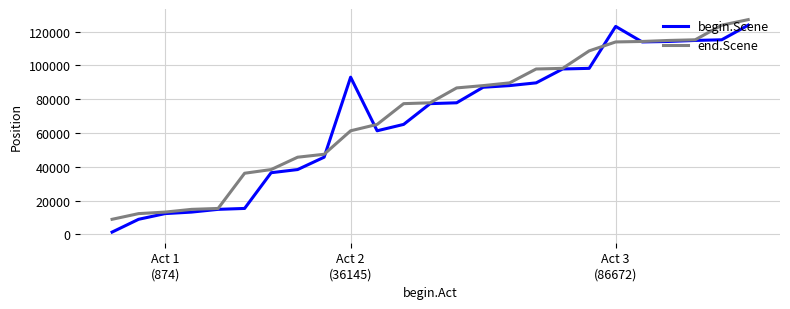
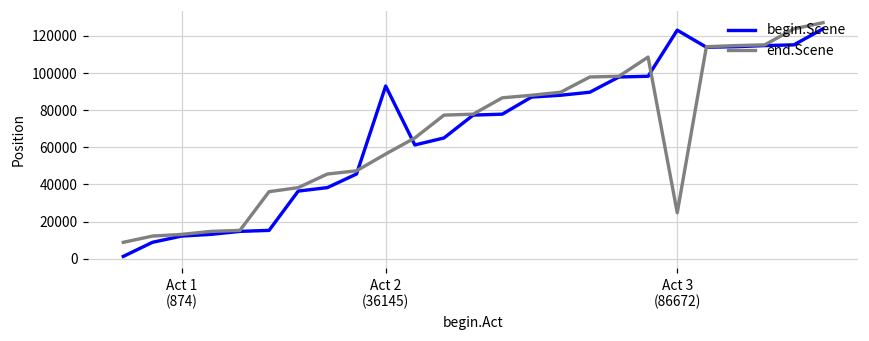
  {
    "begin.Scene": {
      "Act 2 (36145)": 93000,
      "Act 3 (86672)": 123000
    },
    "end.Scene": {
-     "Act 2 (36145)": 61000,
-     "Act 3 (86672)": 114000
+     "Act 2 (36145)": 56000,
+     "Act 3 (86672)": 25000
    }
  }
